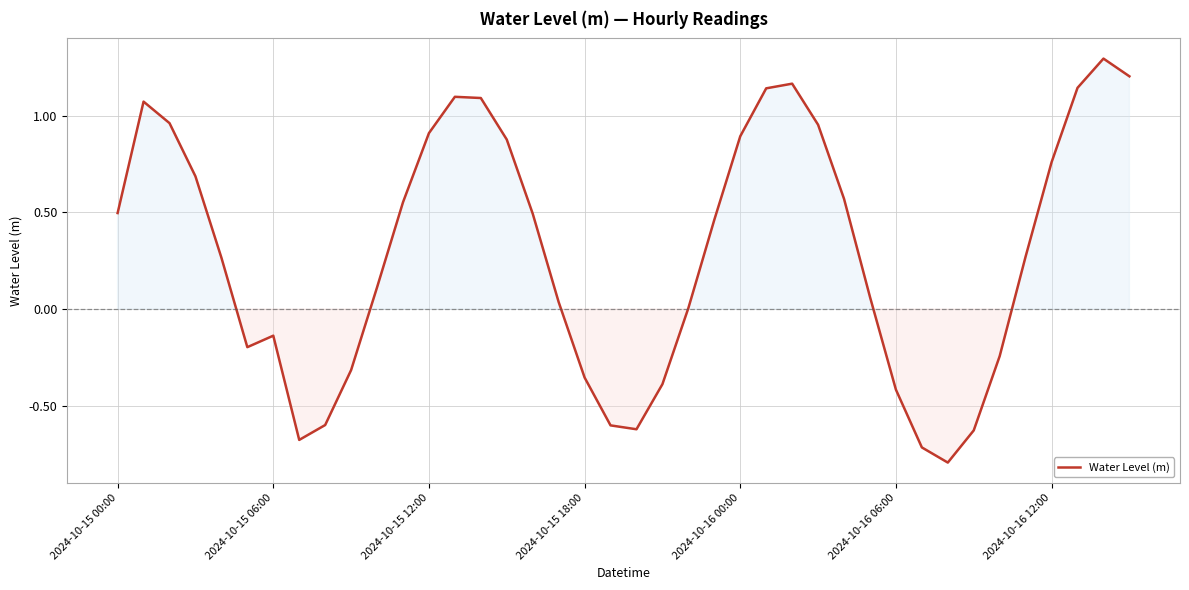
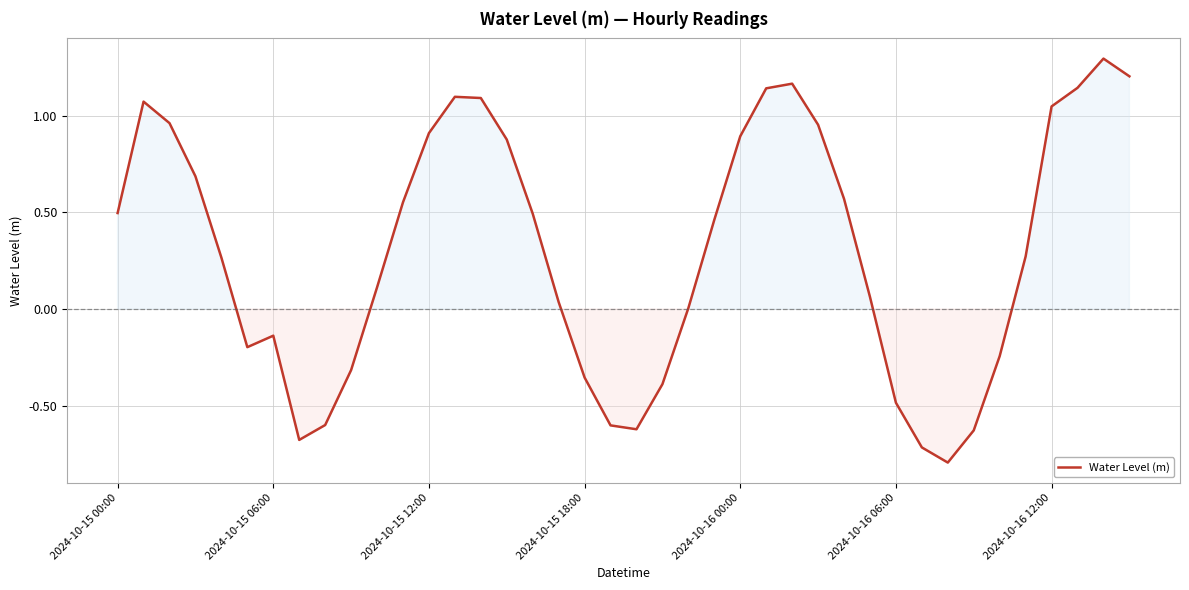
  {
    "2024-10-15 00:00": 0.50,
    "2024-10-15 06:00": -0.14,
    "2024-10-15 12:00": 0.91,
    "2024-10-15 18:00": -0.35,
    "2024-10-16 00:00": 0.89,
-   "2024-10-16 06:00": -0.42,
-   "2024-10-16 12:00": 0.76
+   "2024-10-16 06:00": -0.48,
+   "2024-10-16 12:00": 1.05
  }
